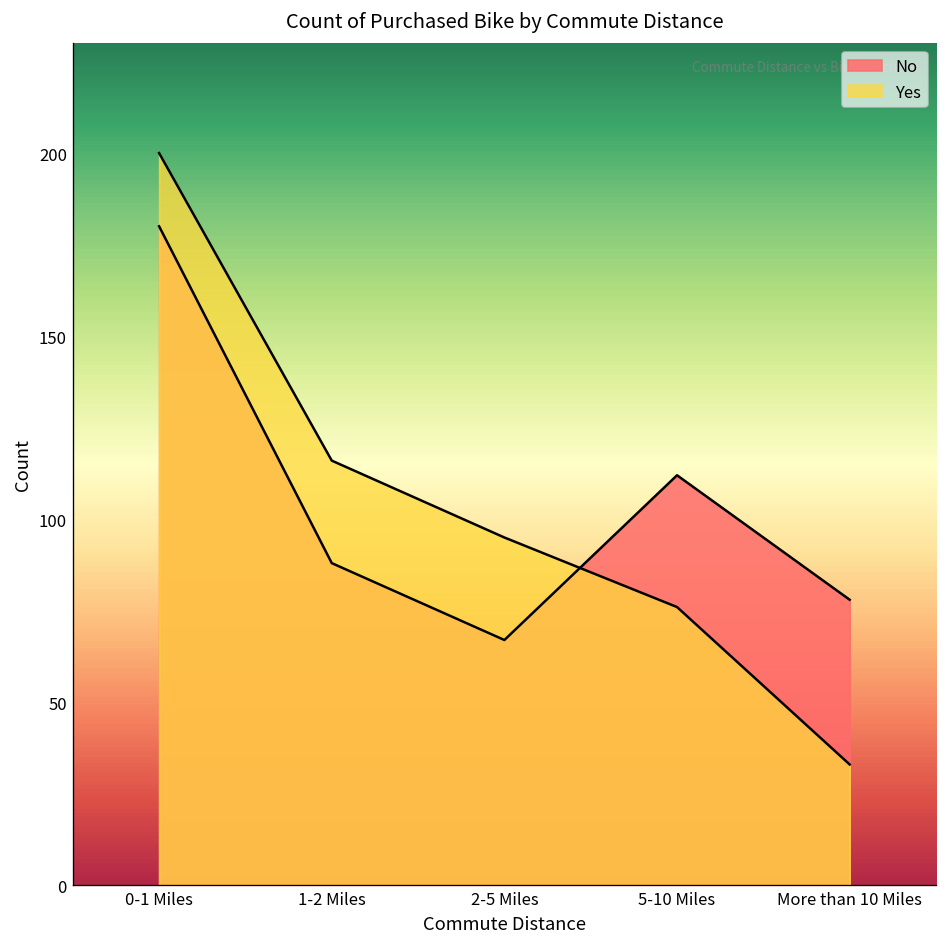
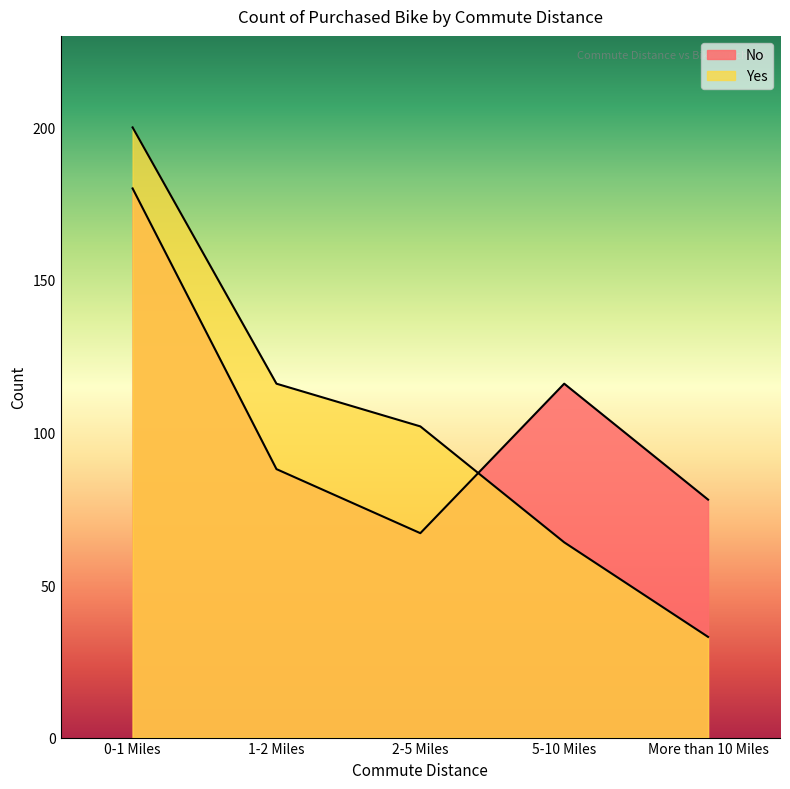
  {
    "No": {
      "0-1 Miles": 180,
      "1-2 Miles": 88,
      "2-5 Miles": 67,
-     "5-10 Miles": 112,
+     "5-10 Miles": 116,
      "More than 10 Miles": 78
    },
    "Yes": {
      "0-1 Miles": 200,
      "1-2 Miles": 116,
-     "2-5 Miles": 95,
-     "5-10 Miles": 76,
+     "2-5 Miles": 102,
+     "5-10 Miles": 64,
      "More than 10 Miles": 33
    }
  }
